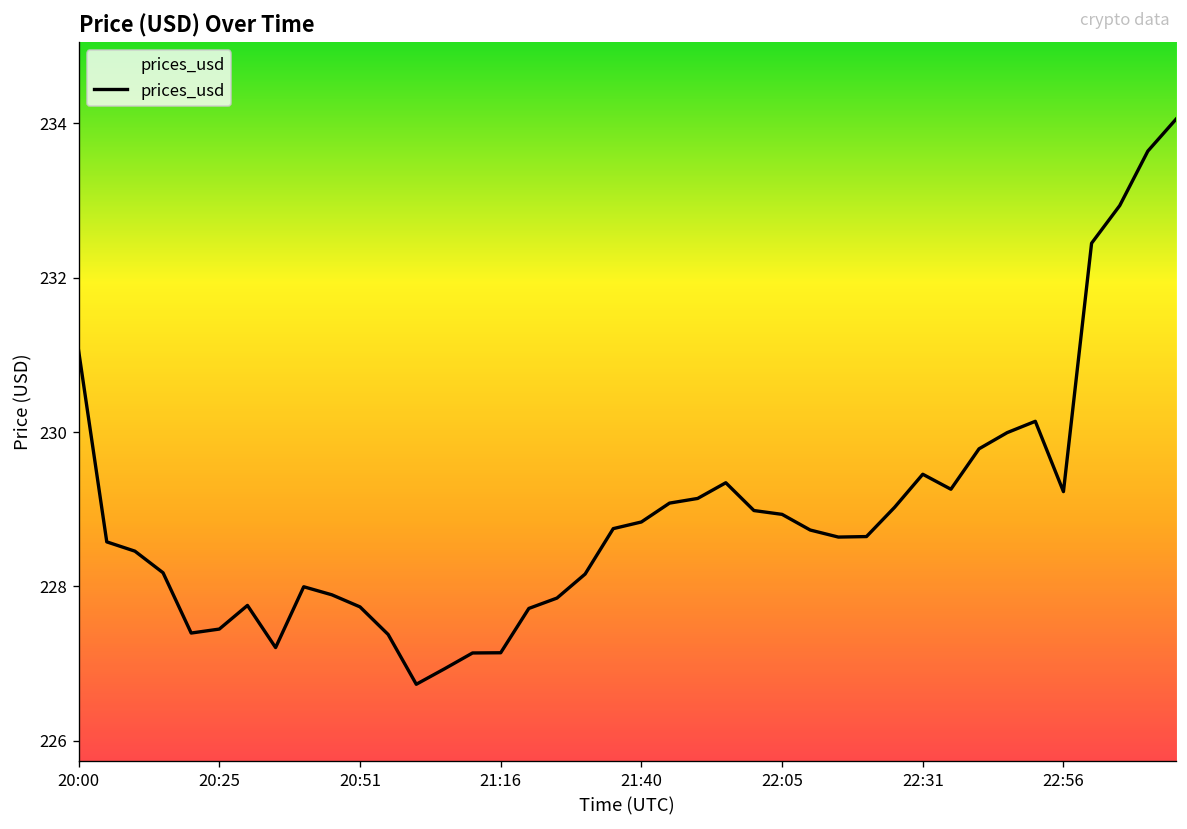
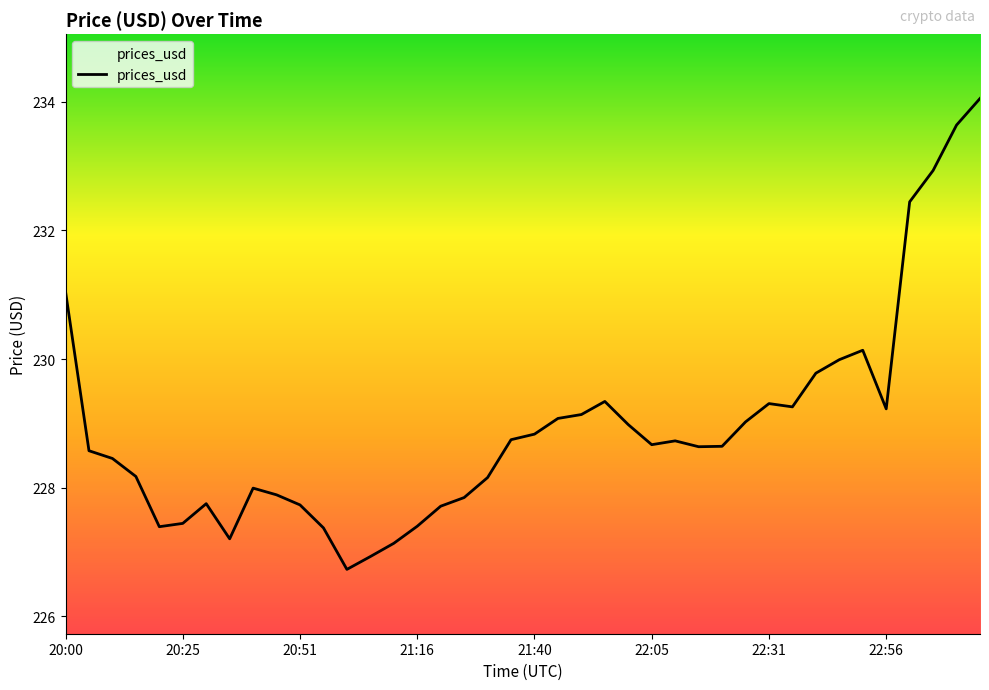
  {
    "20:00": 231.1,
    "20:25": 227.4,
    "20:51": 227.7,
-   "21:16": 227.1,
+   "21:16": 227.4,
    "21:40": 228.8,
-   "22:05": 228.9,
-   "22:31": 229.5,
+   "22:05": 228.7,
+   "22:31": 229.3,
    "22:56": 229.2
  }
